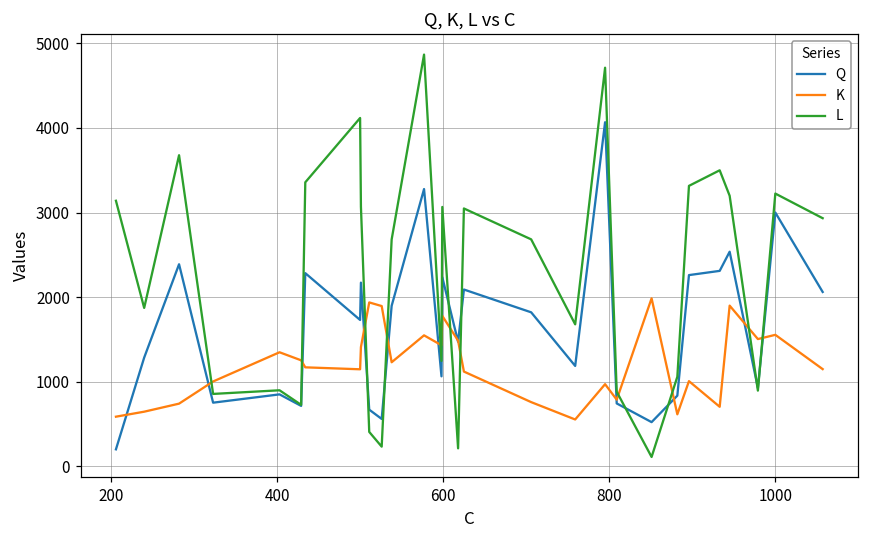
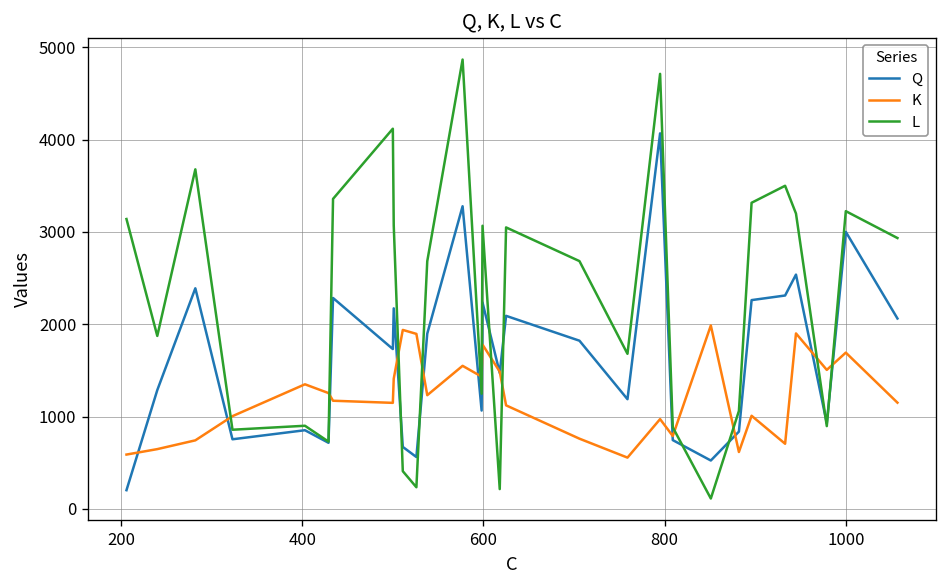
  {
    "Q": {
      "1000": 3000
    },
    "K": {
-     "1000": 1600
+     "1000": 1700
    },
    "L": {
      "1000": 3200
    }
  }
